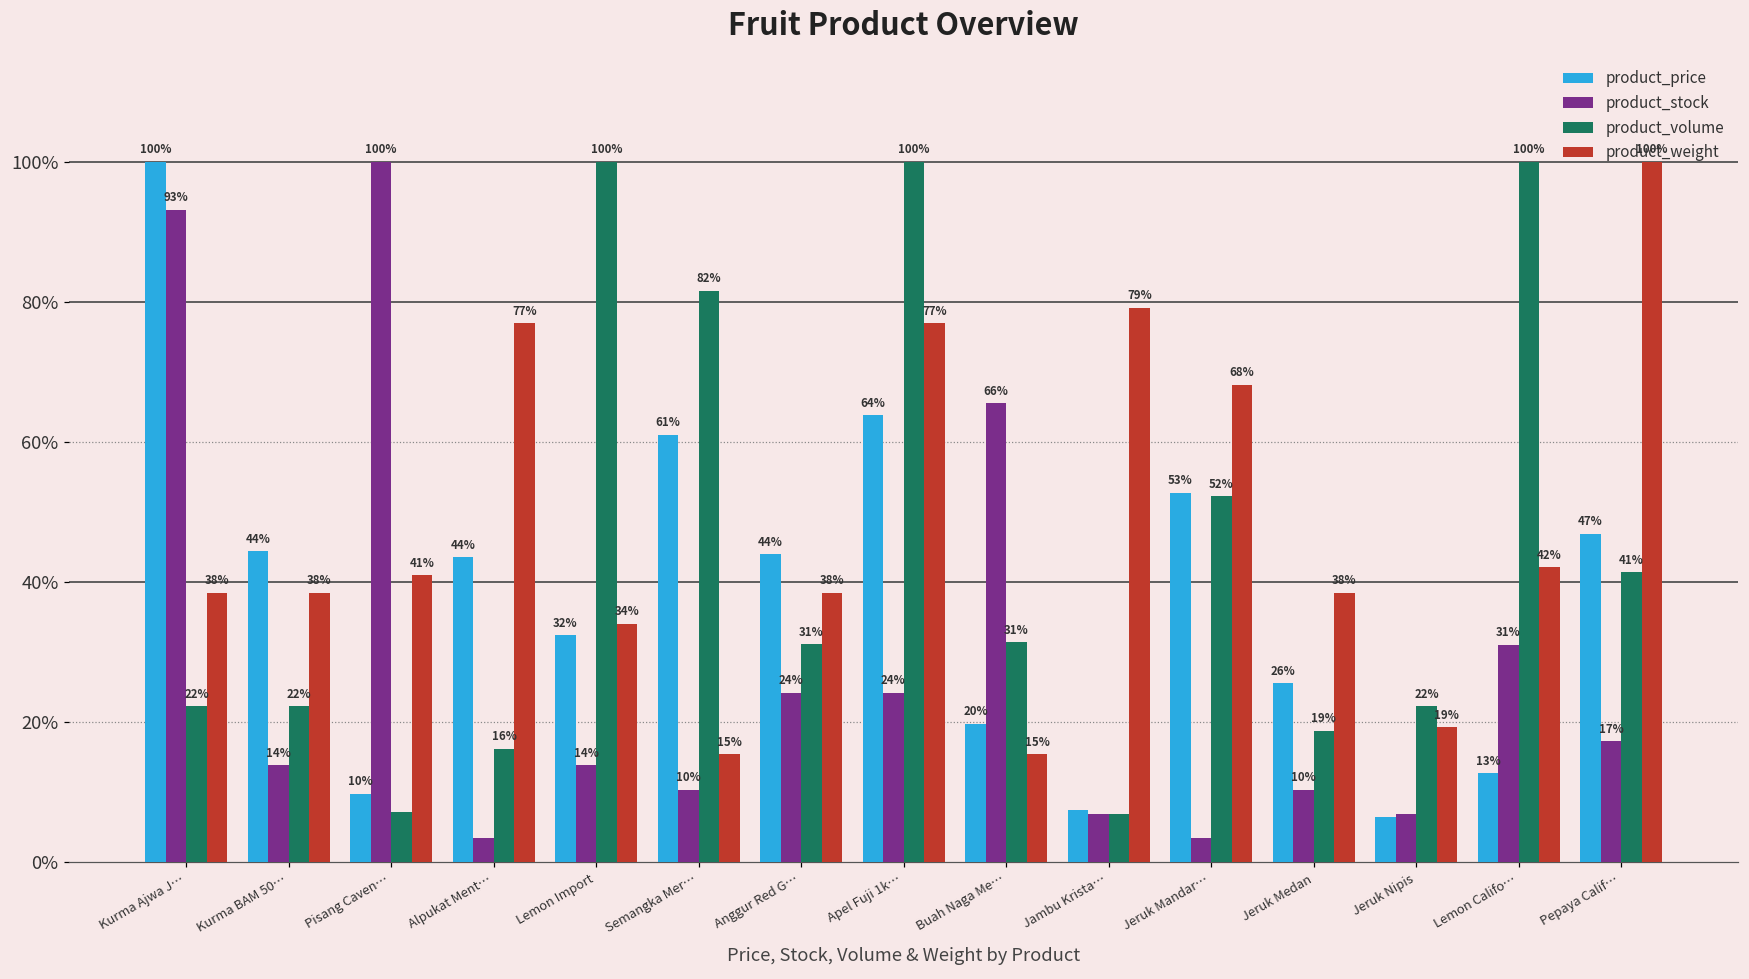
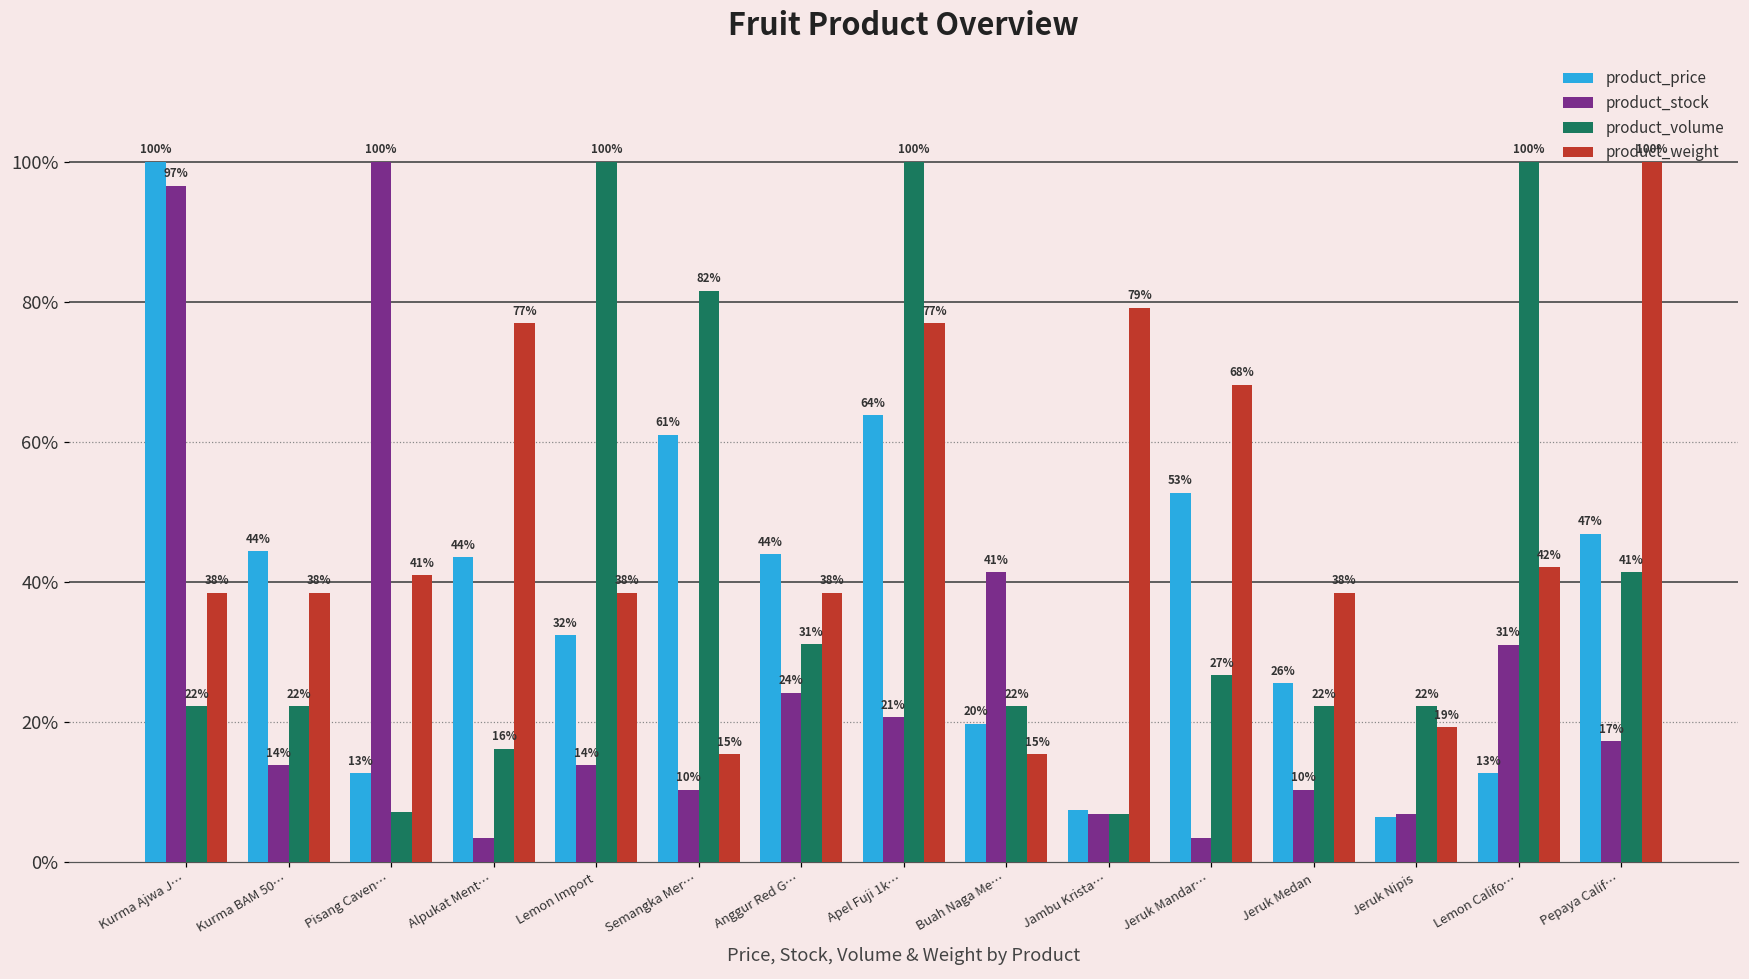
  {
    "product_price": {
      "Kurma Ajwa J…": "100%",
      "Kurma BAM 50…": "44%",
-     "Pisang Caven…": "10%",
+     "Pisang Caven…": "13%",
      "Alpukat Ment…": "44%",
      "Lemon Import": "32%",
      "Semangka Mer…": "61%",
      "Anggur Red G…": "44%",
      "Apel Fuji 1k…": "64%",
      "Buah Naga Me…": "20%",
      "Jeruk Mandar…": "53%",
      "Jeruk Medan": "26%",
      "Lemon Califo…": "13%",
      "Pepaya Calif…": "47%"
    },
    "product_stock": {
-     "Kurma Ajwa J…": "93%",
+     "Kurma Ajwa J…": "97%",
      "Kurma BAM 50…": "14%",
      "Pisang Caven…": "100%",
      "Lemon Import": "14%",
      "Semangka Mer…": "10%",
      "Anggur Red G…": "24%",
-     "Apel Fuji 1k…": "24%",
-     "Buah Naga Me…": "66%",
+     "Apel Fuji 1k…": "21%",
+     "Buah Naga Me…": "41%",
      "Jeruk Medan": "10%",
      "Lemon Califo…": "31%",
      "Pepaya Calif…": "17%"
    },
    "product_volume": {
      "Kurma Ajwa J…": "22%",
      "Kurma BAM 50…": "22%",
      "Alpukat Ment…": "16%",
      "Lemon Import": "100%",
      "Semangka Mer…": "82%",
      "Anggur Red G…": "31%",
      "Apel Fuji 1k…": "100%",
-     "Buah Naga Me…": "31%",
-     "Jeruk Mandar…": "52%",
-     "Jeruk Medan": "19%",
+     "Buah Naga Me…": "22%",
+     "Jeruk Mandar…": "27%",
+     "Jeruk Medan": "22%",
      "Jeruk Nipis": "22%",
      "Lemon Califo…": "100%",
      "Pepaya Calif…": "41%"
    },
    "product_weight": {
      "Kurma Ajwa J…": "38%",
      "Kurma BAM 50…": "38%",
      "Pisang Caven…": "41%",
      "Alpukat Ment…": "77%",
-     "Lemon Import": "34%",
+     "Lemon Import": "38%",
      "Semangka Mer…": "15%",
      "Anggur Red G…": "38%",
      "Apel Fuji 1k…": "77%",
      "Buah Naga Me…": "15%",
      "Jambu Krista…": "79%",
      "Jeruk Mandar…": "68%",
      "Jeruk Medan": "38%",
      "Jeruk Nipis": "19%",
      "Lemon Califo…": "42%"
    }
  }
